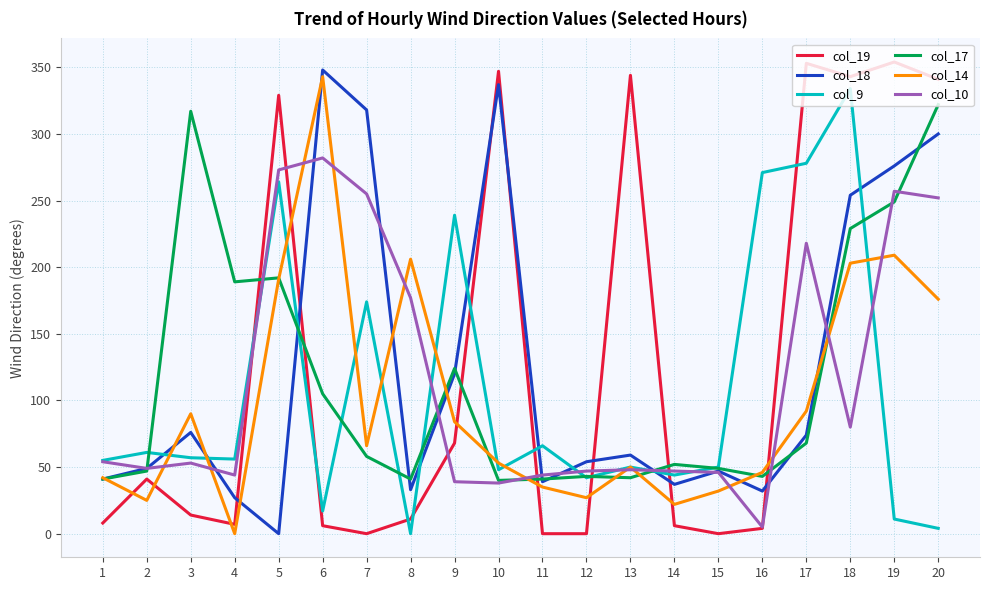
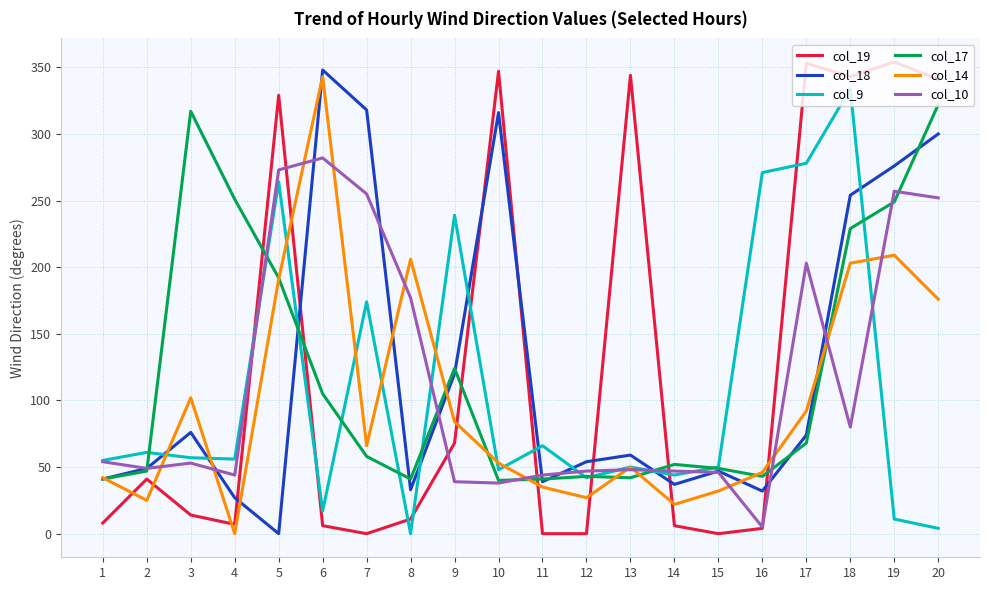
  {
    "col_19": {
      "1": 8,
      "2": 41,
      "3": 14,
      "4": 7,
      "5": 329,
      "6": 6,
      "7": 0,
      "8": 11,
      "9": 68,
      "10": 347,
      "11": 0,
      "12": 0,
      "13": 344,
      "14": 6,
      "15": 0
    },
    "col_18": {
      "3": 76,
      "4": 27,
      "5": 0,
      "6": 348,
      "7": 318,
      "8": 33,
      "9": 120,
-     "10": 337,
+     "10": 316,
      "11": 39,
      "12": 54,
      "13": 59,
      "14": 37,
      "16": 32,
      "17": 74,
      "18": 254,
      "19": 276,
      "20": 300
    },
    "col_9": {
      "2": 61,
      "3": 57,
      "4": 56,
      "5": 264,
      "6": 17,
      "7": 174,
      "8": 0,
      "9": 239,
      "10": 48,
      "11": 66,
      "14": 44,
      "16": 271,
      "17": 278,
      "19": 11,
      "20": 4
    },
    "col_17": {
      "2": 47,
      "3": 317,
-     "4": 189,
+     "4": 251,
      "6": 105,
      "7": 58,
      "8": 41,
      "9": 124,
      "10": 40,
      "11": 41,
      "13": 42,
      "14": 52,
      "16": 43,
      "17": 68,
      "18": 229,
      "19": 249
    },
    "col_14": {
      "2": 25,
-     "3": 90,
+     "3": 102,
      "4": 0,
      "6": 343,
      "7": 66,
      "8": 206,
      "9": 84,
      "10": 53,
      "11": 35,
      "12": 27,
      "14": 22,
      "15": 32,
      "16": 46,
      "17": 92,
      "18": 203,
      "19": 209,
      "20": 176
    },
    "col_10": {
      "3": 53,
      "4": 44,
      "5": 273,
      "6": 282,
      "7": 255,
      "8": 177,
      "9": 39,
      "10": 38,
      "11": 44,
      "12": 47,
      "13": 48,
      "14": 47,
-     "17": 218,
+     "17": 203,
      "18": 80,
      "19": 257,
      "20": 252
    }
  }
